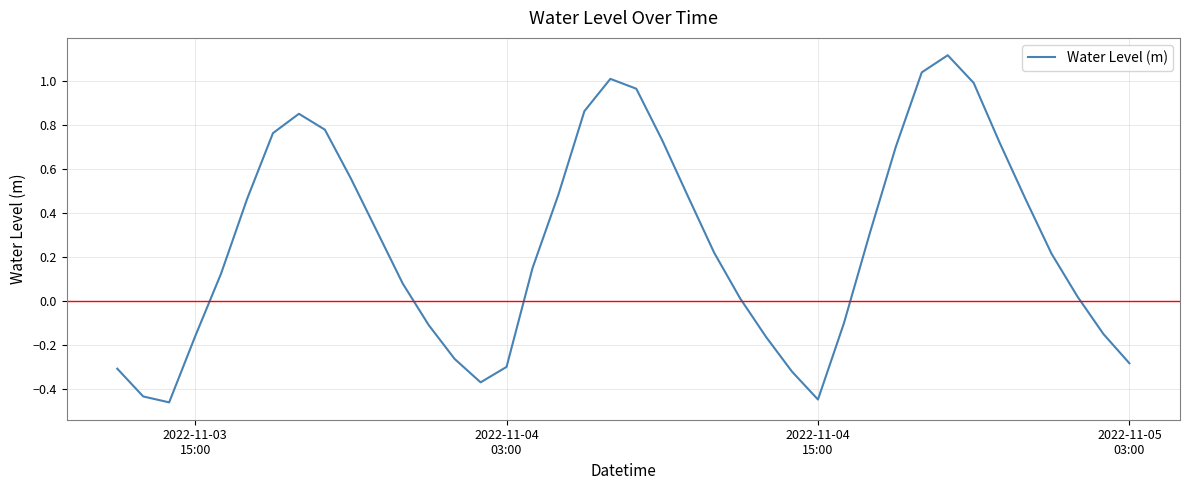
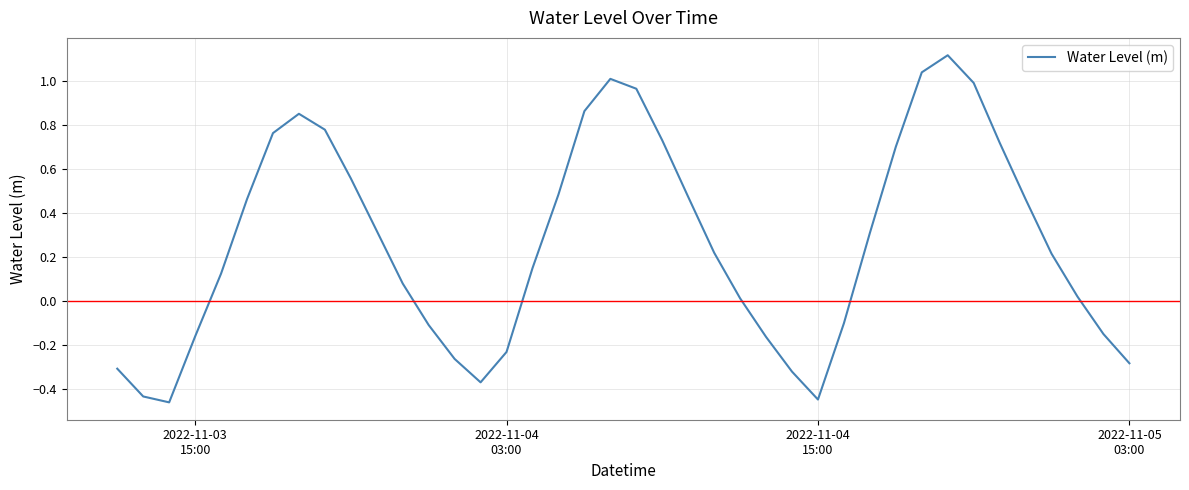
  {
    "2022-11-03 15:00": -0.16,
-   "2022-11-04 03:00": -0.30,
+   "2022-11-04 03:00": -0.23,
    "2022-11-04 15:00": -0.45,
    "2022-11-05 03:00": -0.28
  }
